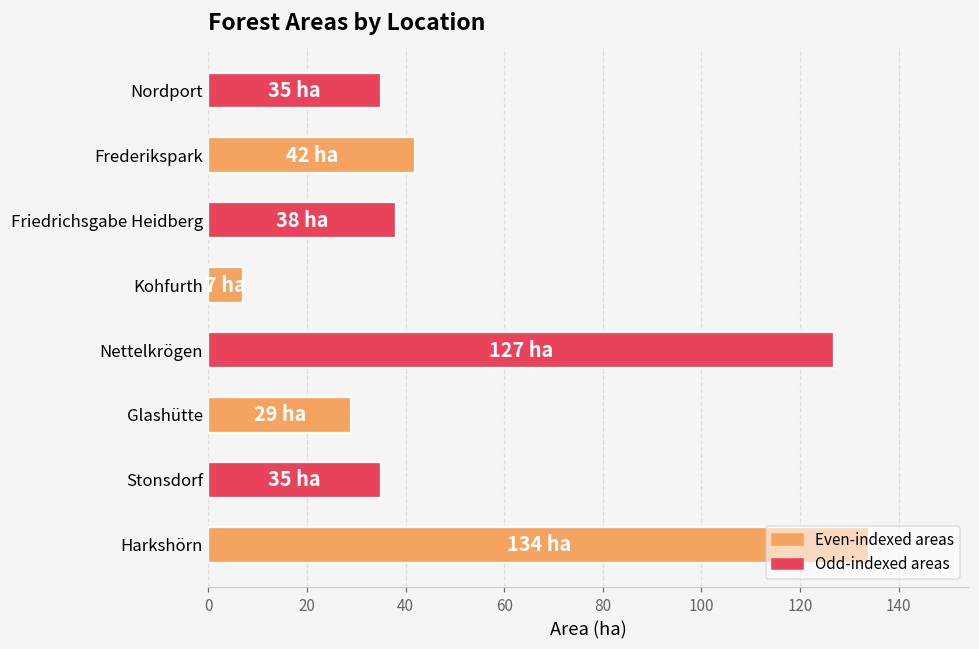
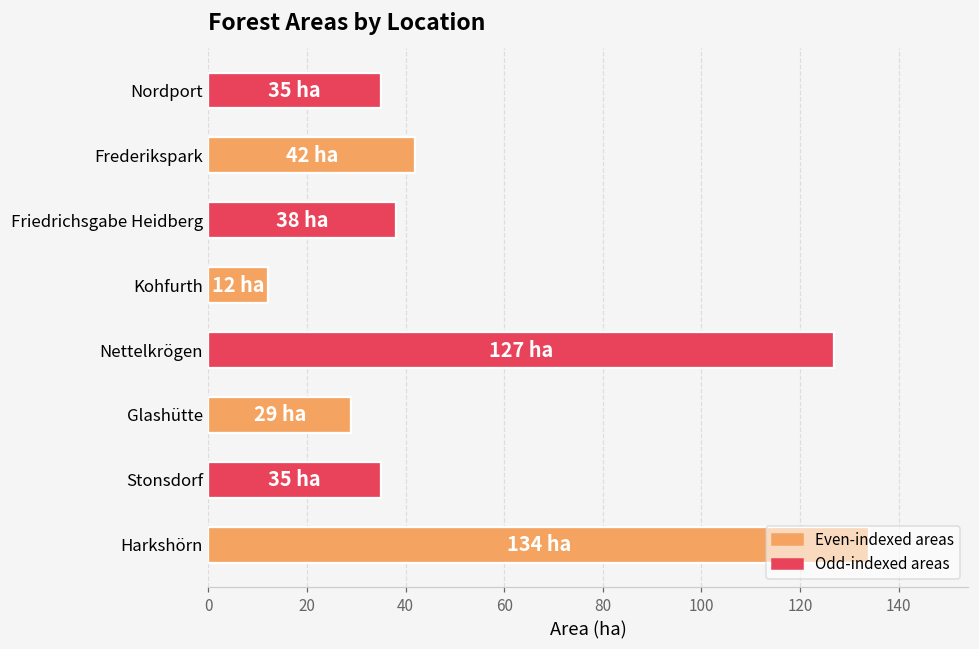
  {
    "Nordport": 35,
    "Frederikspark": 42,
    "Friedrichsgabe Heidberg": 38,
-   "Kohfurth": 7,
+   "Kohfurth": 12,
    "Nettelkrögen": 127,
    "Glashütte": 29,
    "Stonsdorf": 35
  }
